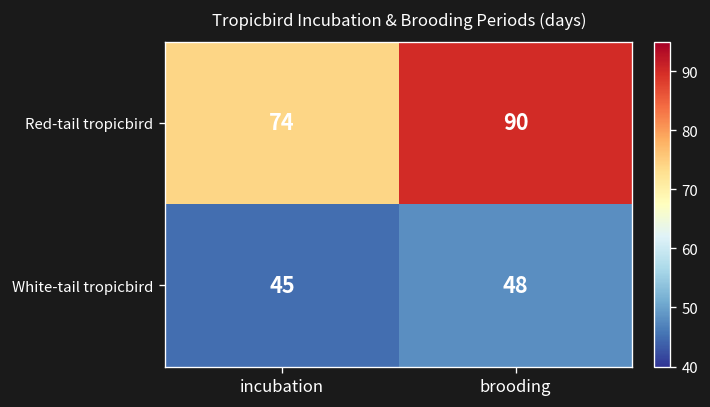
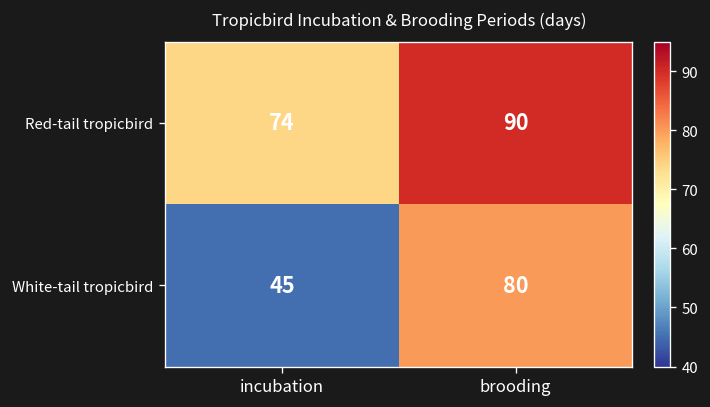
  {
    "Red-tail tropicbird": {
      "incubation": 74,
      "brooding": 90
    },
    "White-tail tropicbird": {
      "incubation": 45,
-     "brooding": 48
+     "brooding": 80
    }
  }
